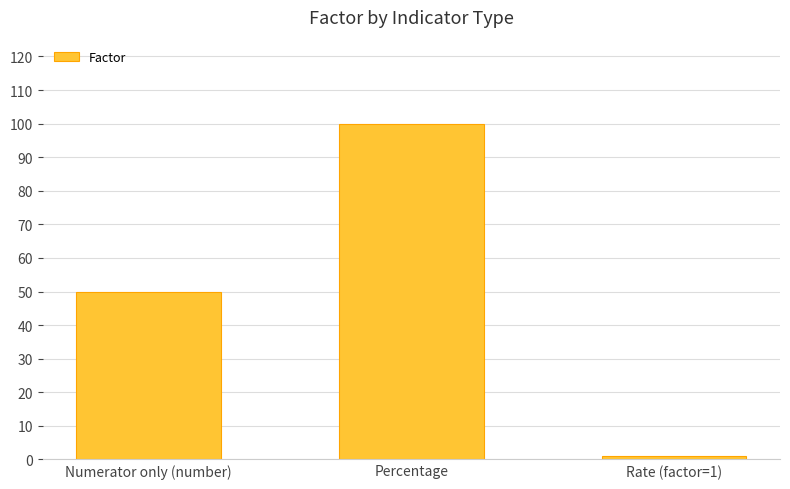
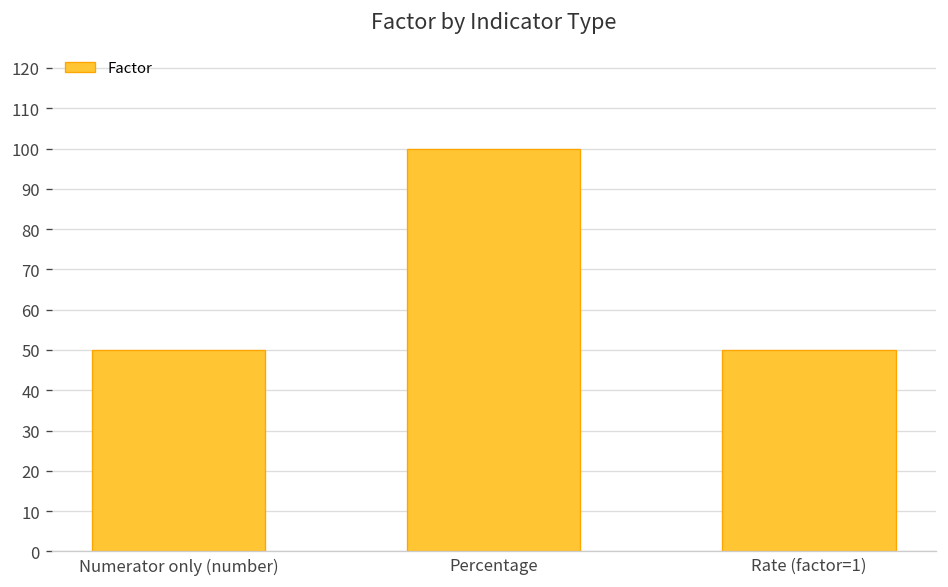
  {
    "Numerator only (number)": 50,
    "Percentage": 100,
-   "Rate (factor=1)": 1
+   "Rate (factor=1)": 50
  }
